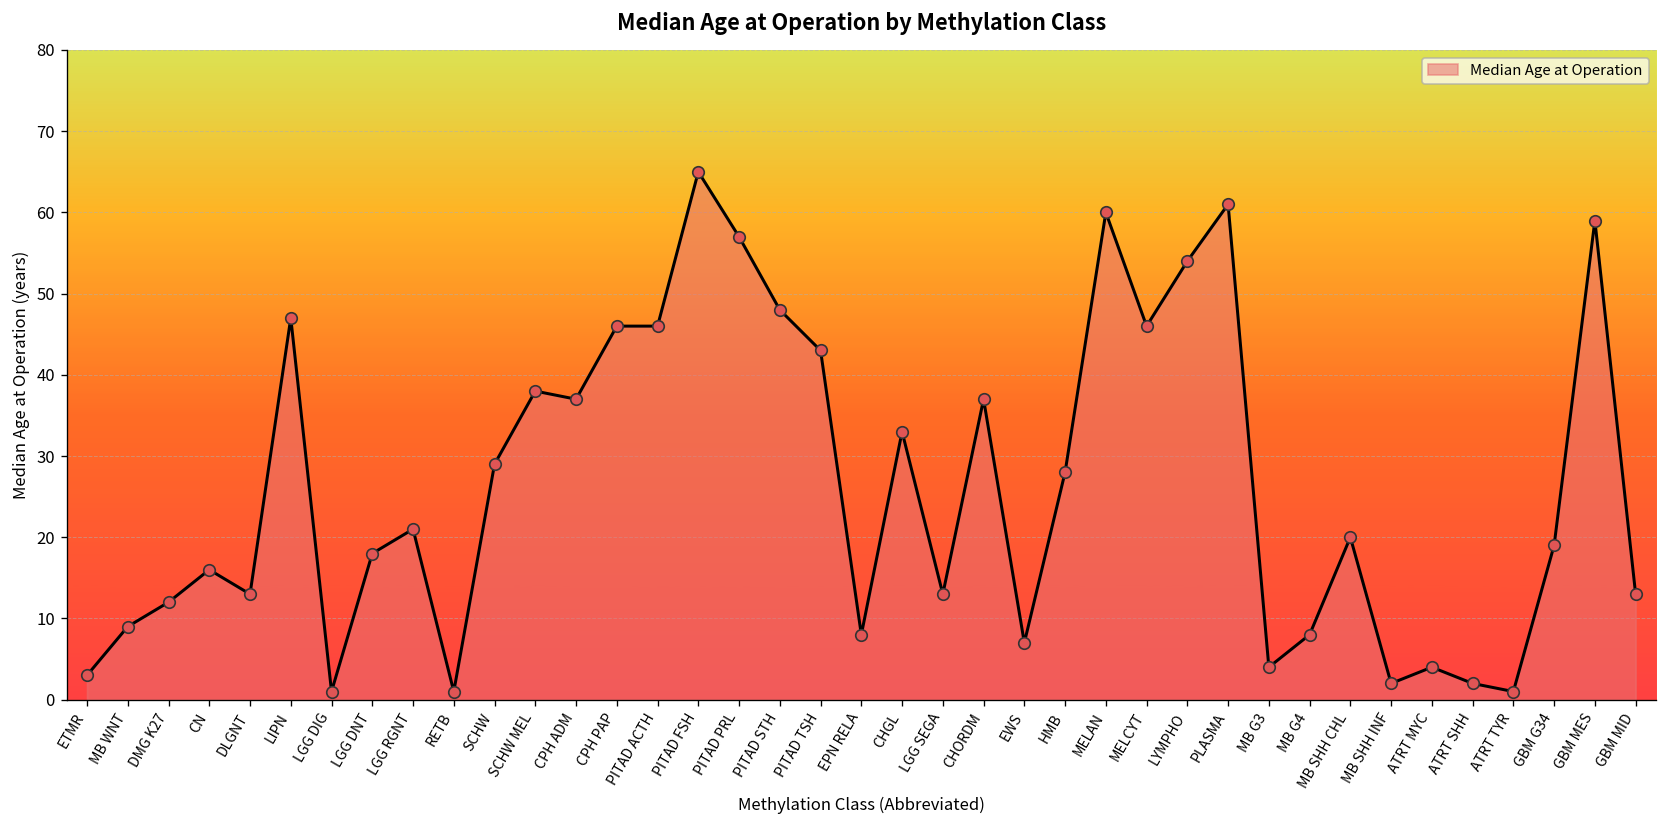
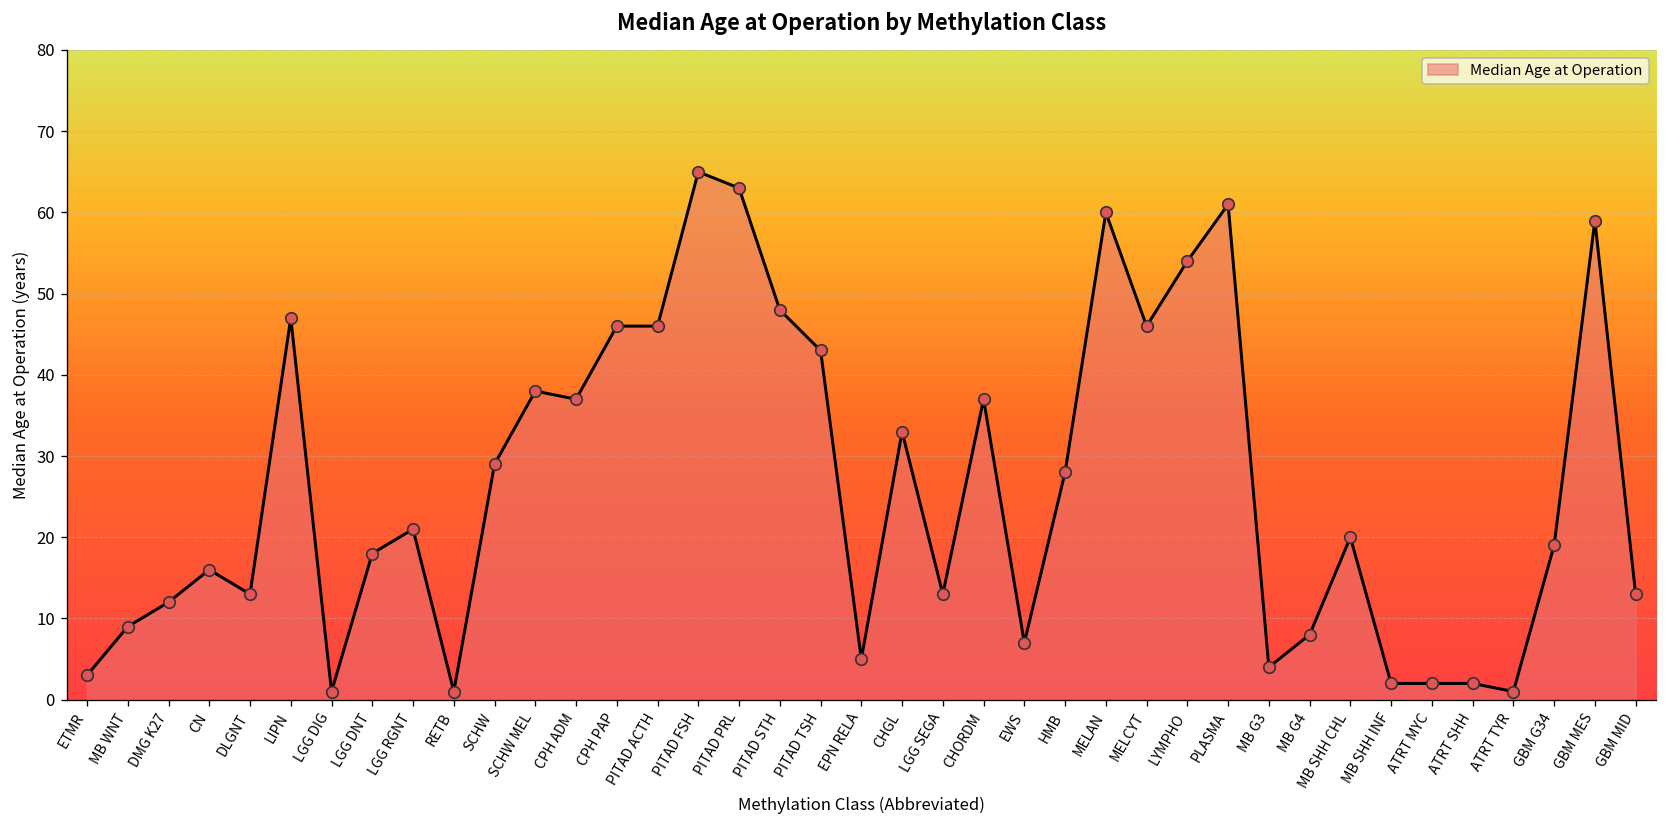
  {
    "ETMR": 3,
    "MB WNT": 9,
    "DMG K27": 12,
    "CN": 16,
    "DLGNT": 13,
    "LIPN": 47,
    "LGG DIG": 1,
    "LGG DNT": 18,
    "LGG RGNT": 21,
    "RETB": 1,
    "SCHW": 29,
    "SCHW MEL": 38,
    "CPH ADM": 37,
    "CPH PAP": 46,
    "PITAD ACTH": 46,
    "PITAD FSH": 65,
-   "PITAD PRL": 57,
+   "PITAD PRL": 63,
    "PITAD STH": 48,
    "PITAD TSH": 43,
-   "EPN RELA": 8,
+   "EPN RELA": 5,
    "CHGL": 33,
    "LGG SEGA": 13,
    "CHORDM": 37,
    "EWS": 7,
    "HMB": 28,
    "MELAN": 60,
    "MELCYT": 46,
    "LYMPHO": 54,
    "PLASMA": 61,
    "MB G3": 4,
    "MB G4": 8,
    "MB SHH CHL": 20,
    "MB SHH INF": 2,
-   "ATRT MYC": 4,
+   "ATRT MYC": 2,
    "ATRT SHH": 2,
    "ATRT TYR": 1,
    "GBM G34": 19,
    "GBM MES": 59,
    "GBM MID": 13
  }
